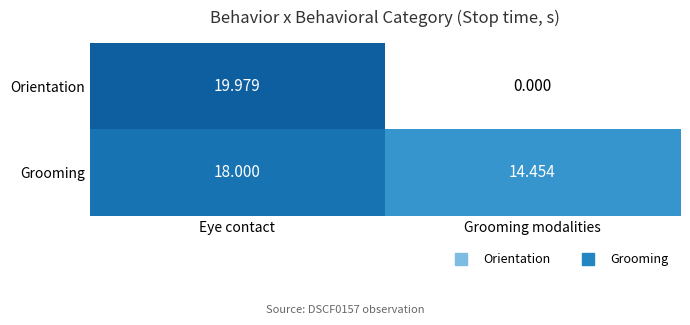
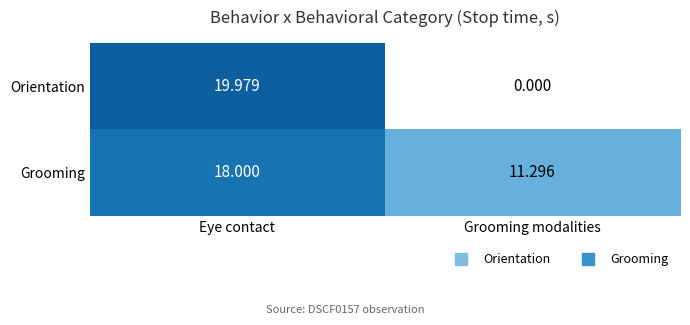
  {
    "Orientation": {
      "Eye contact": 19.979,
      "Grooming modalities": 0.000
    },
    "Grooming": {
      "Eye contact": 18.000,
-     "Grooming modalities": 14.454
+     "Grooming modalities": 11.296
    }
  }
